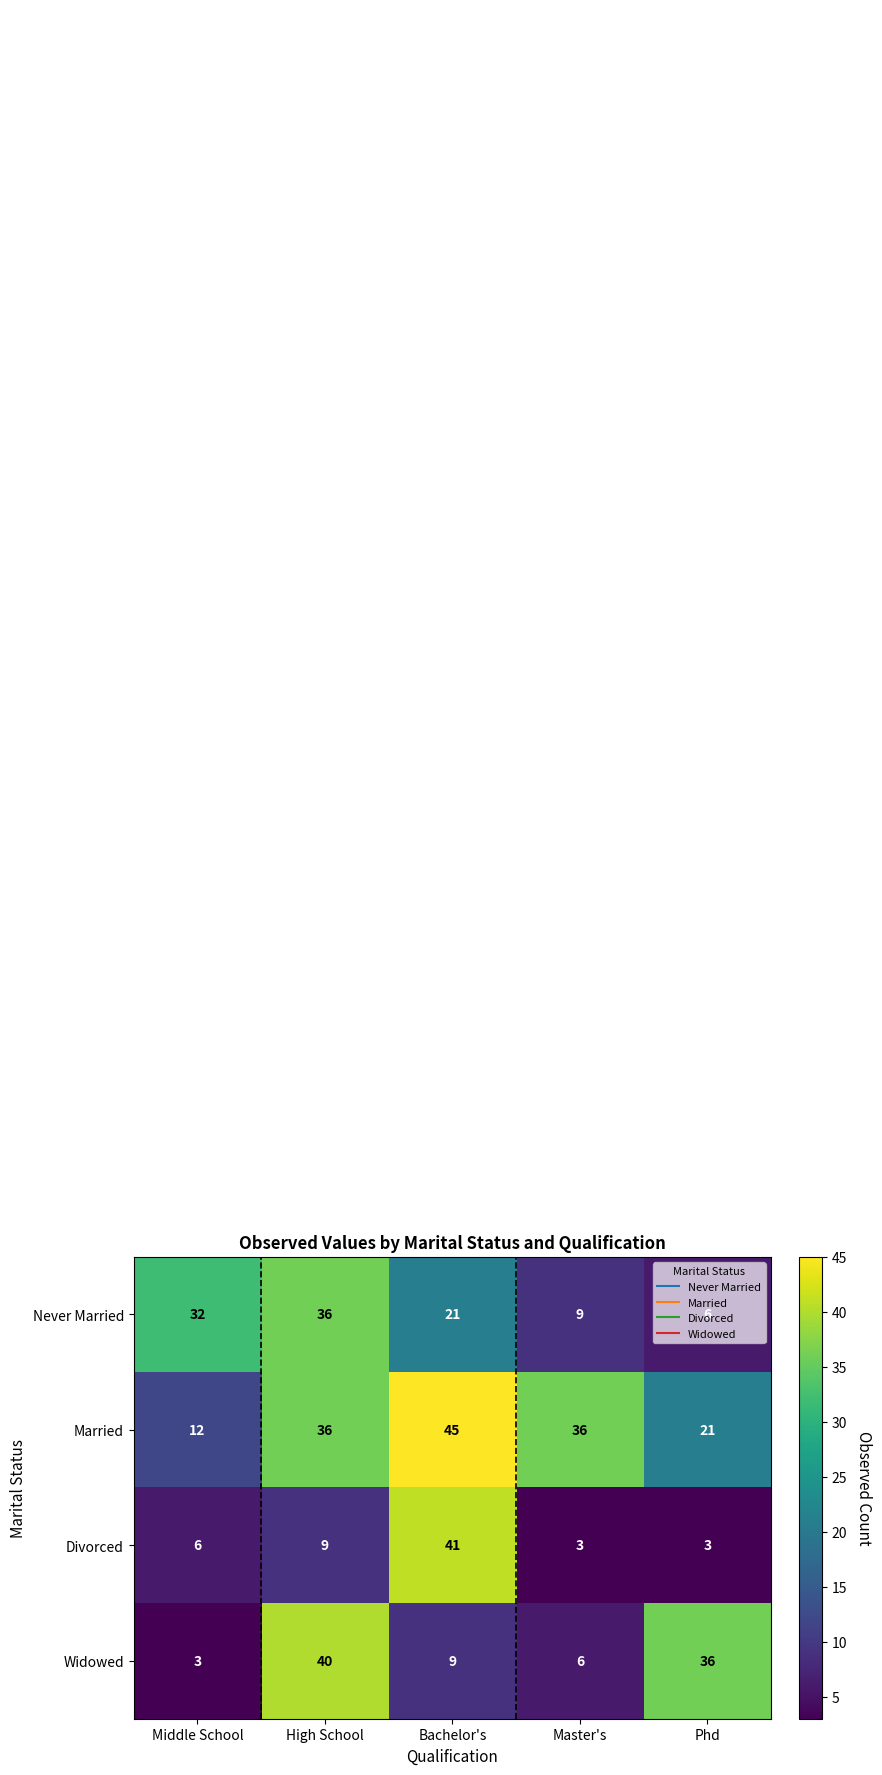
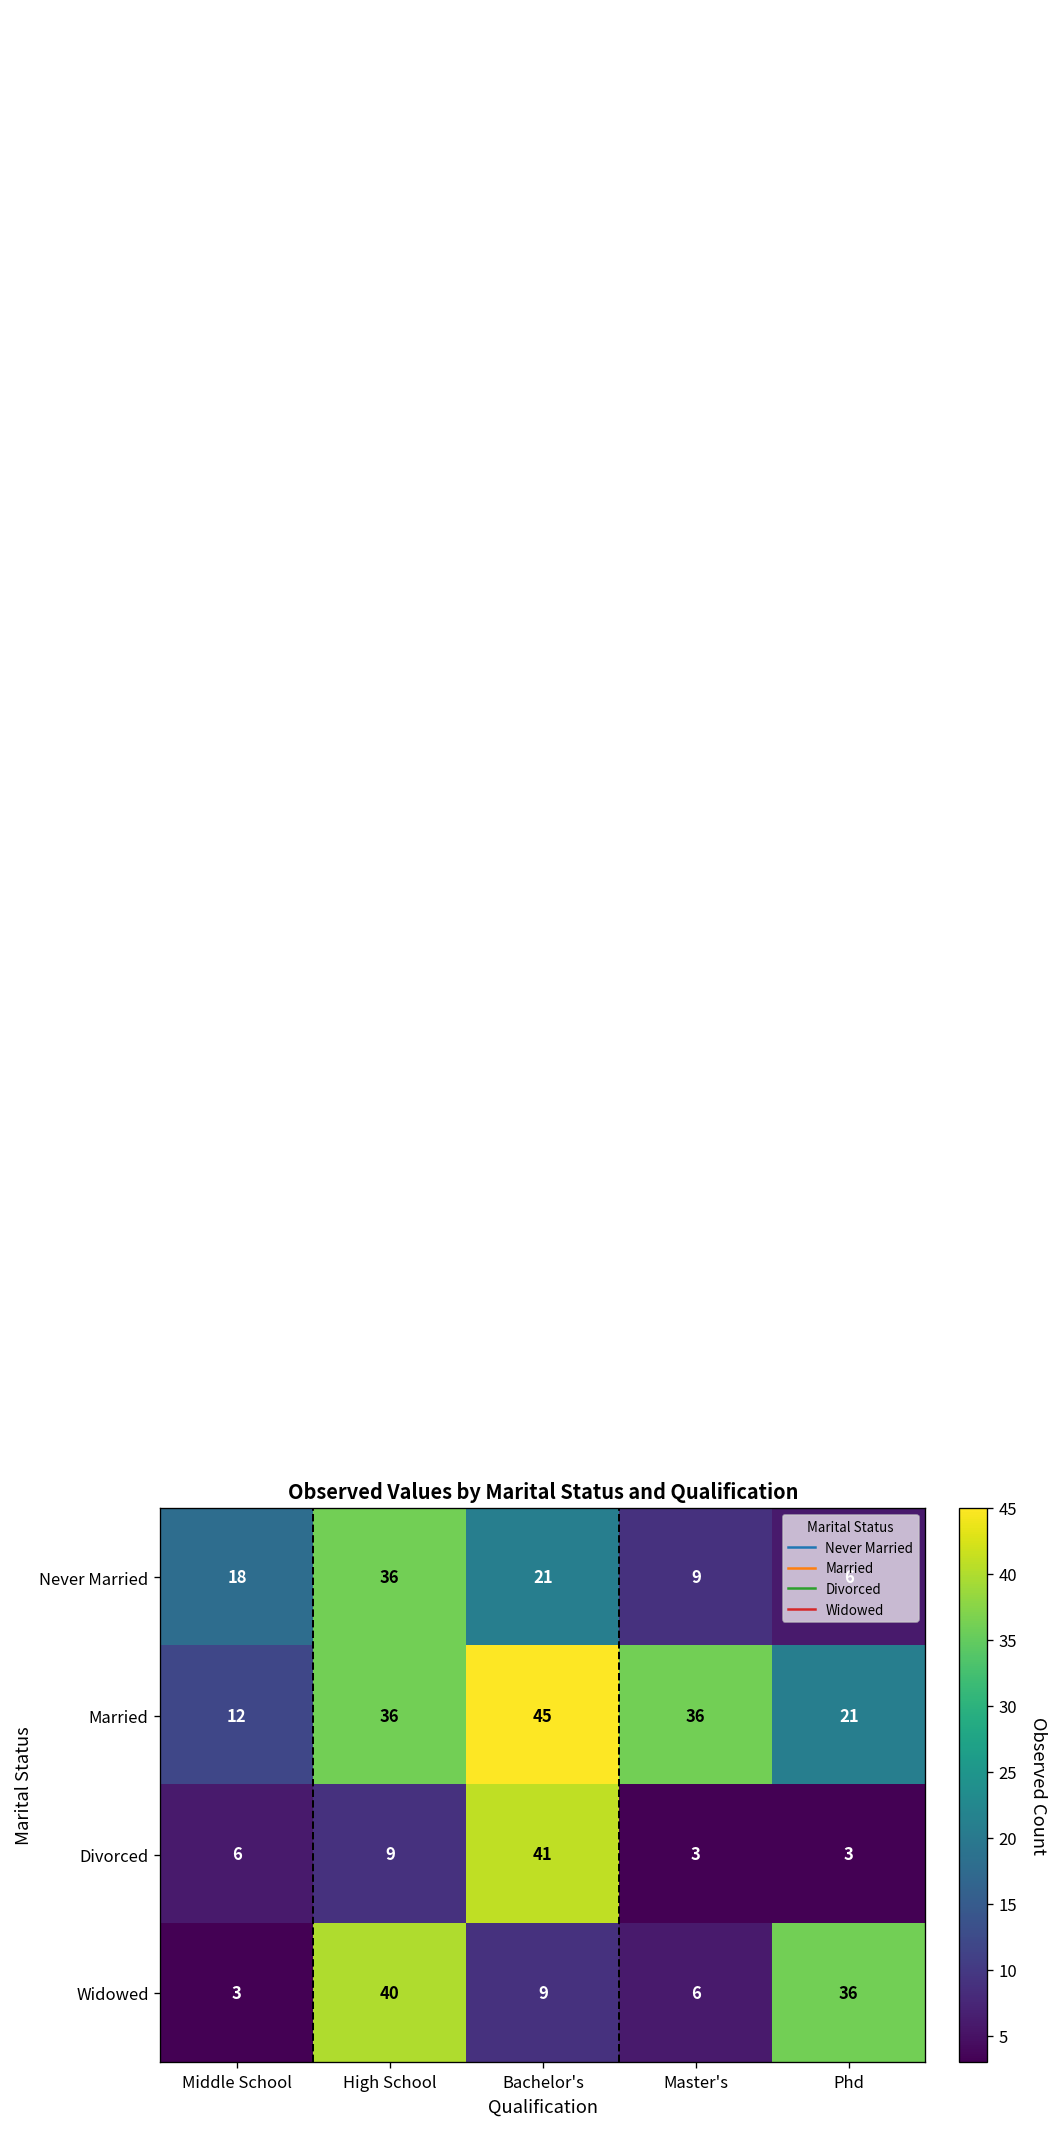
  {
    "Never Married": {
-     "Middle School": 32,
+     "Middle School": 18,
      "High School": 36,
      "Bachelor's": 21,
      "Master's": 9
    },
    "Married": {
      "Middle School": 12,
      "High School": 36,
      "Bachelor's": 45,
      "Master's": 36,
      "Phd": 21
    },
    "Divorced": {
      "Middle School": 6,
      "High School": 9,
      "Bachelor's": 41,
      "Master's": 3,
      "Phd": 3
    },
    "Widowed": {
      "Middle School": 3,
      "High School": 40,
      "Bachelor's": 9,
      "Master's": 6,
      "Phd": 36
    }
  }
